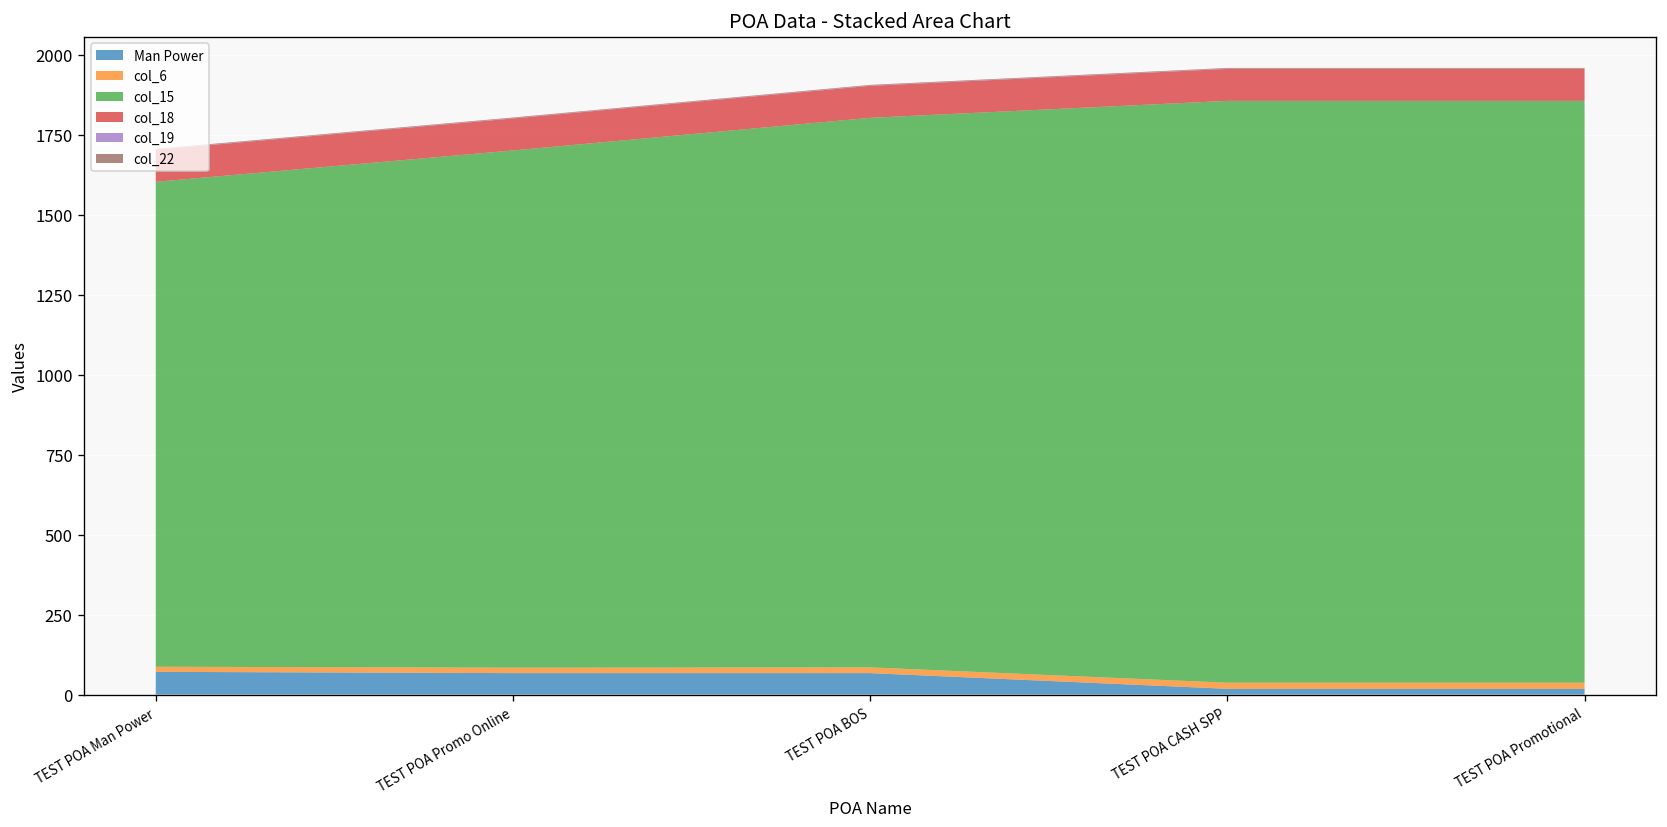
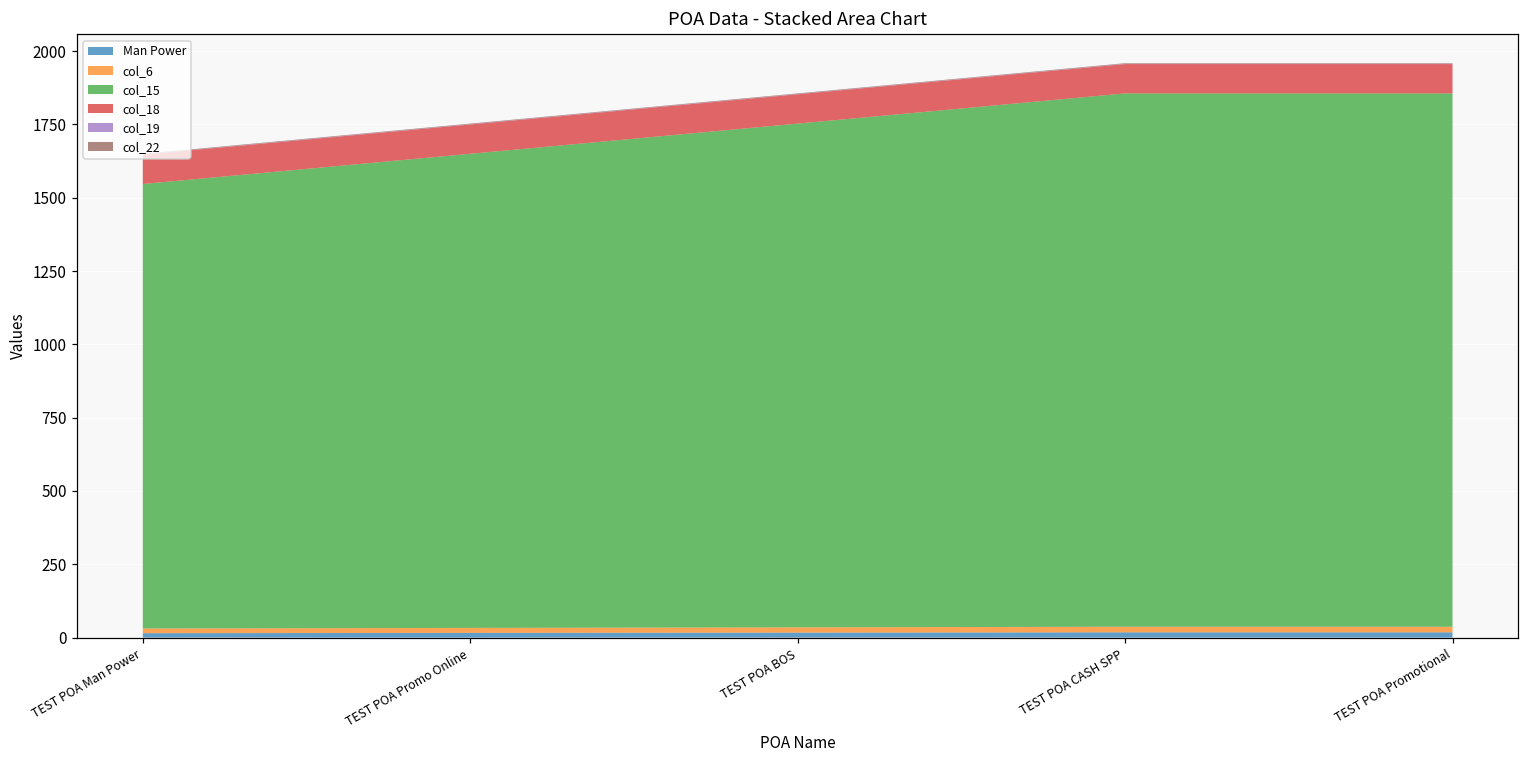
  {
    "Man Power": {
-     "TEST POA Man Power": 70,
-     "TEST POA Promo Online": 70,
-     "TEST POA BOS": 70,
+     "TEST POA Man Power": 20,
+     "TEST POA Promo Online": 20,
+     "TEST POA BOS": 20,
      "TEST POA CASH SPP": 20,
      "TEST POA Promotional": 20
    },
    "col_6": {
      "TEST POA Man Power": 20,
      "TEST POA Promo Online": 20,
      "TEST POA BOS": 20,
      "TEST POA CASH SPP": 20,
      "TEST POA Promotional": 20
    },
    "col_15": {
      "TEST POA Man Power": 1520,
      "TEST POA Promo Online": 1620,
      "TEST POA BOS": 1720,
      "TEST POA CASH SPP": 1820,
      "TEST POA Promotional": 1820
    }
  }
